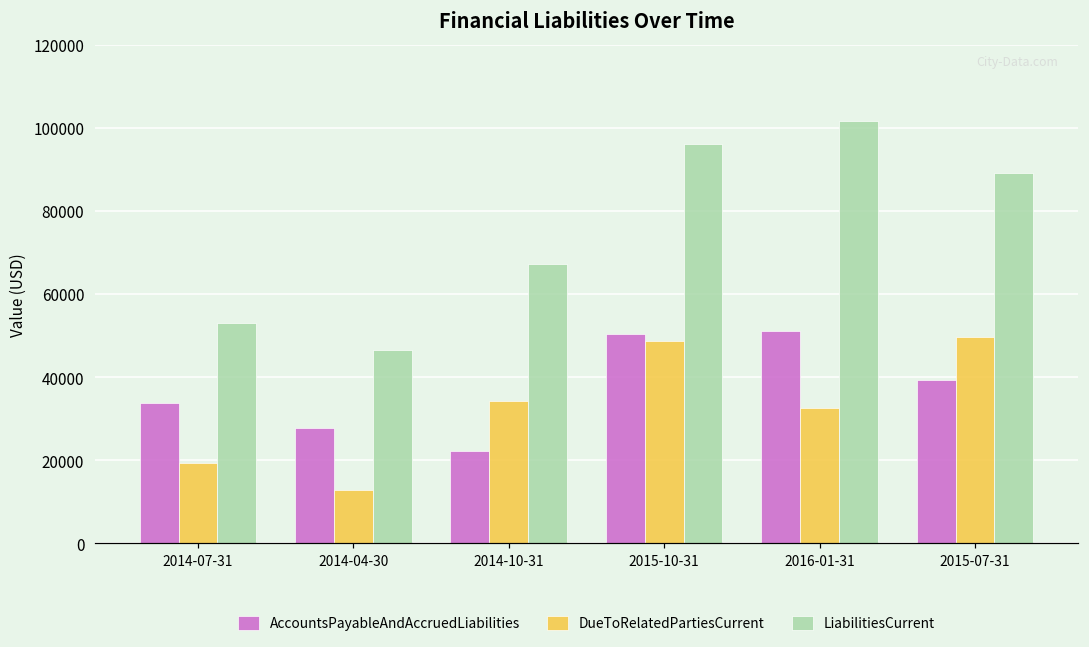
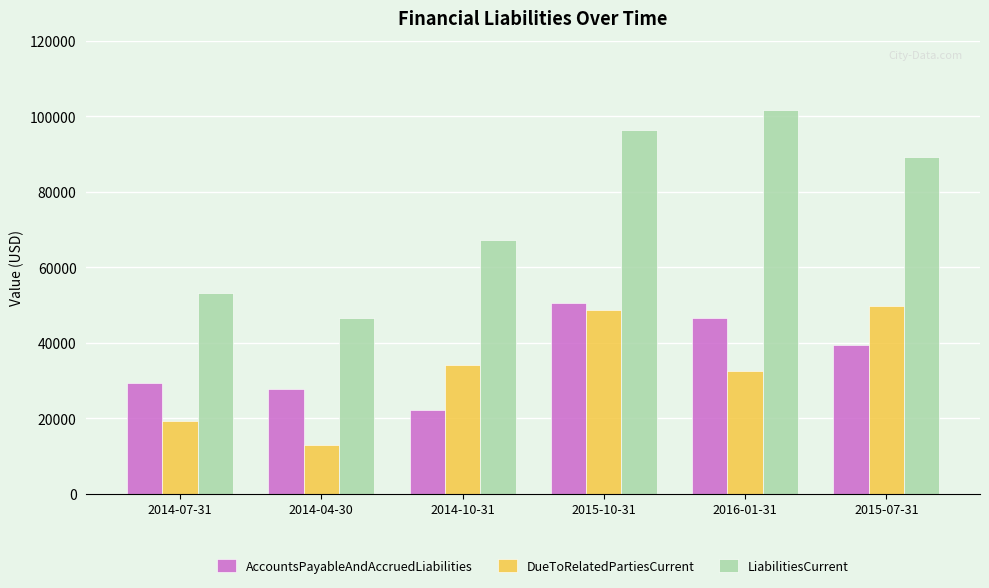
  {
    "AccountsPayableAndAccruedLiabilities": {
-     "2014-07-31": 34000,
+     "2014-07-31": 29000,
      "2014-04-30": 28000,
      "2014-10-31": 22000,
      "2015-10-31": 50000,
-     "2016-01-31": 51000,
+     "2016-01-31": 46000,
      "2015-07-31": 39000
    },
    "DueToRelatedPartiesCurrent": {
      "2014-07-31": 19000,
      "2014-04-30": 13000,
      "2014-10-31": 34000,
      "2015-10-31": 49000,
      "2016-01-31": 33000,
      "2015-07-31": 50000
    },
    "LiabilitiesCurrent": {
      "2014-07-31": 53000,
      "2014-04-30": 47000,
      "2014-10-31": 67000,
      "2015-10-31": 96000,
      "2016-01-31": 102000,
      "2015-07-31": 89000
    }
  }
